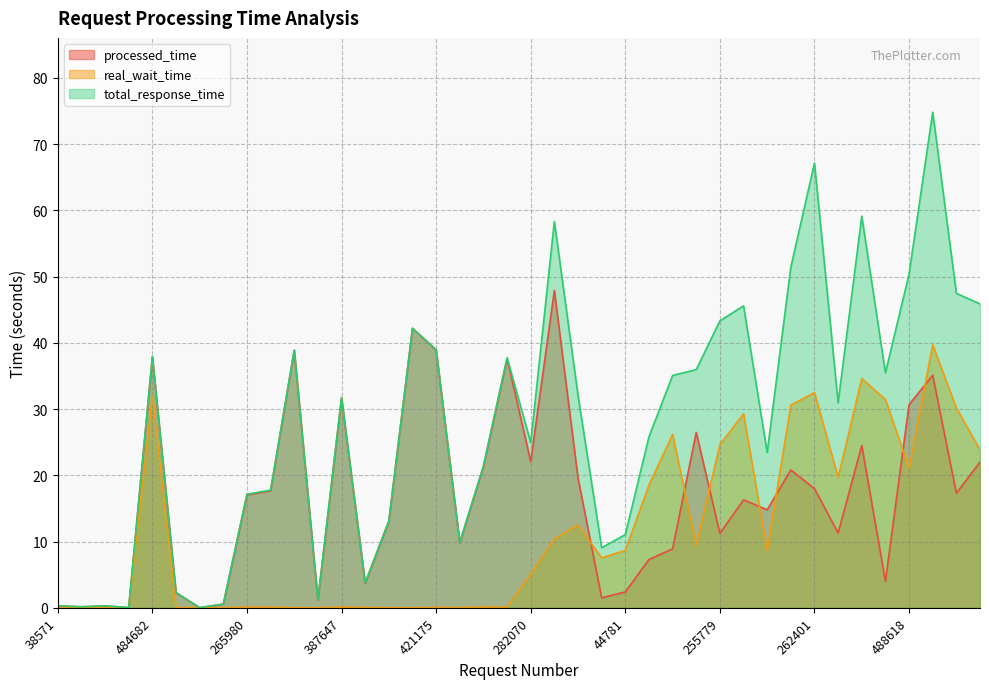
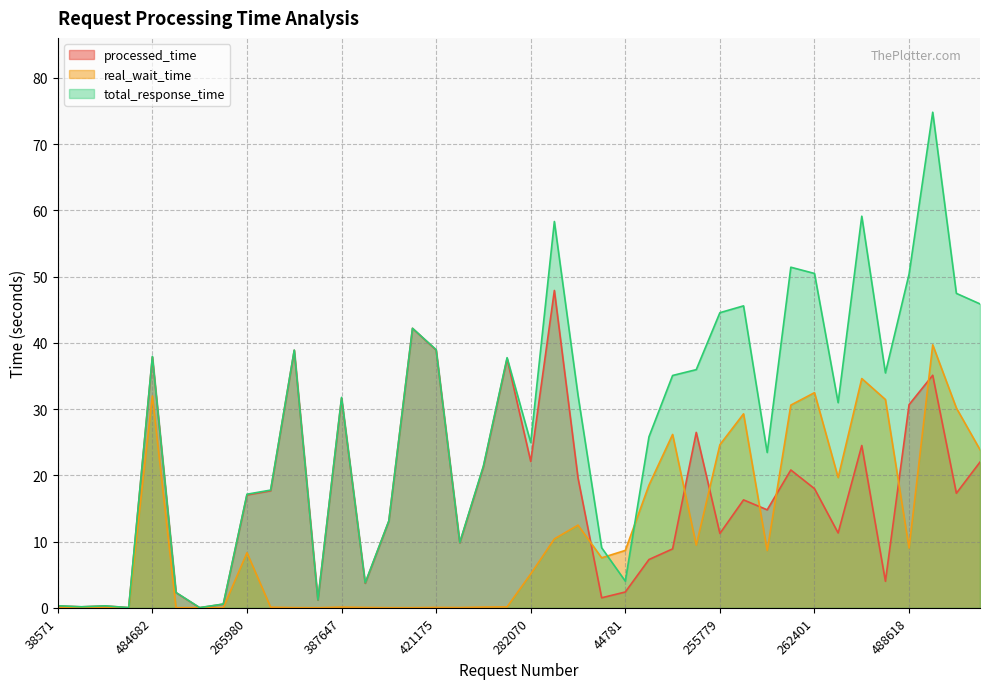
  {
    "processed_time": {
      "282070": 22,
      "44781": 2,
      "255779": 11,
      "262401": 18,
      "488618": 31
    },
    "real_wait_time": {
      "484682": 32,
-     "265980": 0,
+     "265980": 8,
      "387647": 0,
      "421175": 0,
      "282070": 5,
      "44781": 9,
      "255779": 25,
      "262401": 32,
-     "488618": 21
+     "488618": 9
    },
    "total_response_time": {
      "282070": 25,
-     "44781": 11,
-     "255779": 43,
-     "262401": 67,
+     "44781": 4,
+     "255779": 45,
+     "262401": 50,
      "488618": 50
    }
  }
